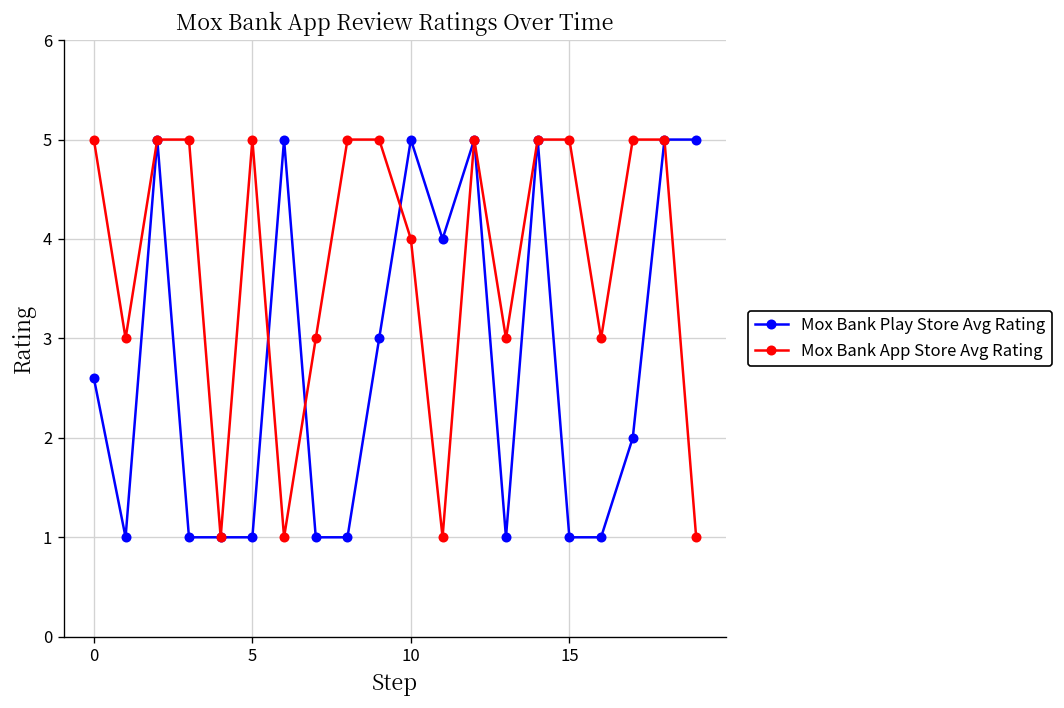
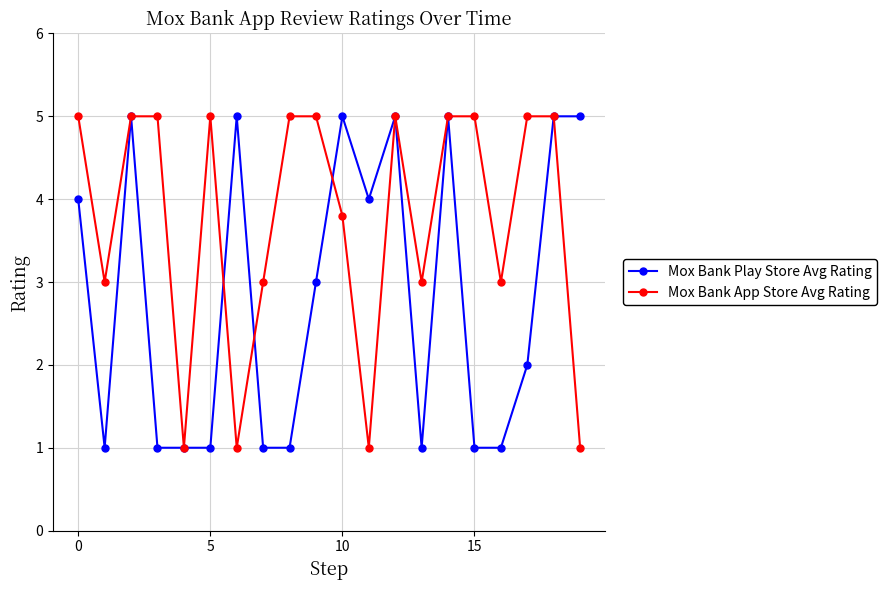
  {
    "Mox Bank Play Store Avg Rating": {
-     "0": 2.6,
+     "0": 4.0,
      "5": 1.0,
      "10": 5.0,
      "15": 1.0
    },
    "Mox Bank App Store Avg Rating": {
      "0": 5.0,
      "5": 5.0,
-     "10": 4.0,
+     "10": 3.8,
      "15": 5.0
    }
  }
